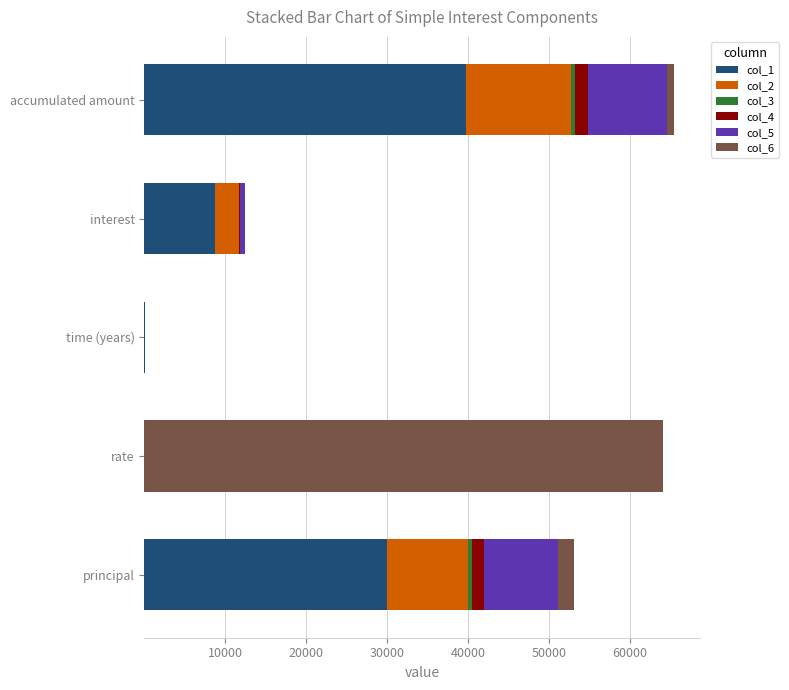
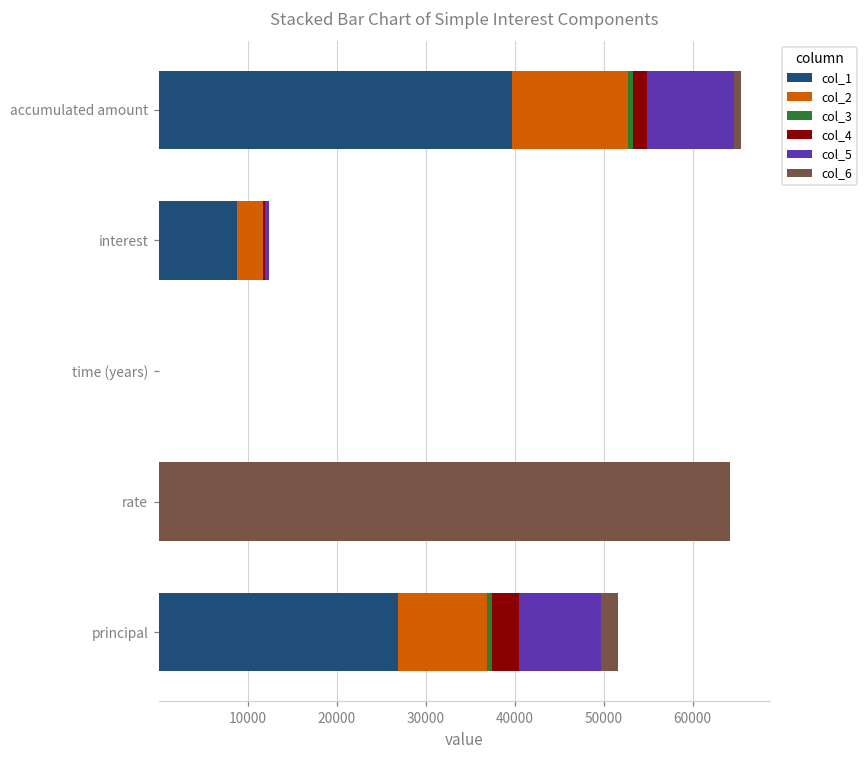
  {
    "col_1": {
      "accumulated amount": 40000,
      "interest": 9000,
-     "principal": 30000
+     "principal": 27000
    },
    "col_2": {
      "accumulated amount": 13000,
      "interest": 3000,
      "principal": 10000
    },
    "col_3": {
      "accumulated amount": 1000,
      "principal": 1000
    },
    "col_4": {
      "accumulated amount": 2000,
-     "principal": 2000
+     "principal": 3000
    },
    "col_5": {
      "accumulated amount": 10000,
      "interest": 1000,
      "principal": 9000
    },
    "col_6": {
      "accumulated amount": 1000,
      "rate": 64000,
      "principal": 2000
    }
  }
